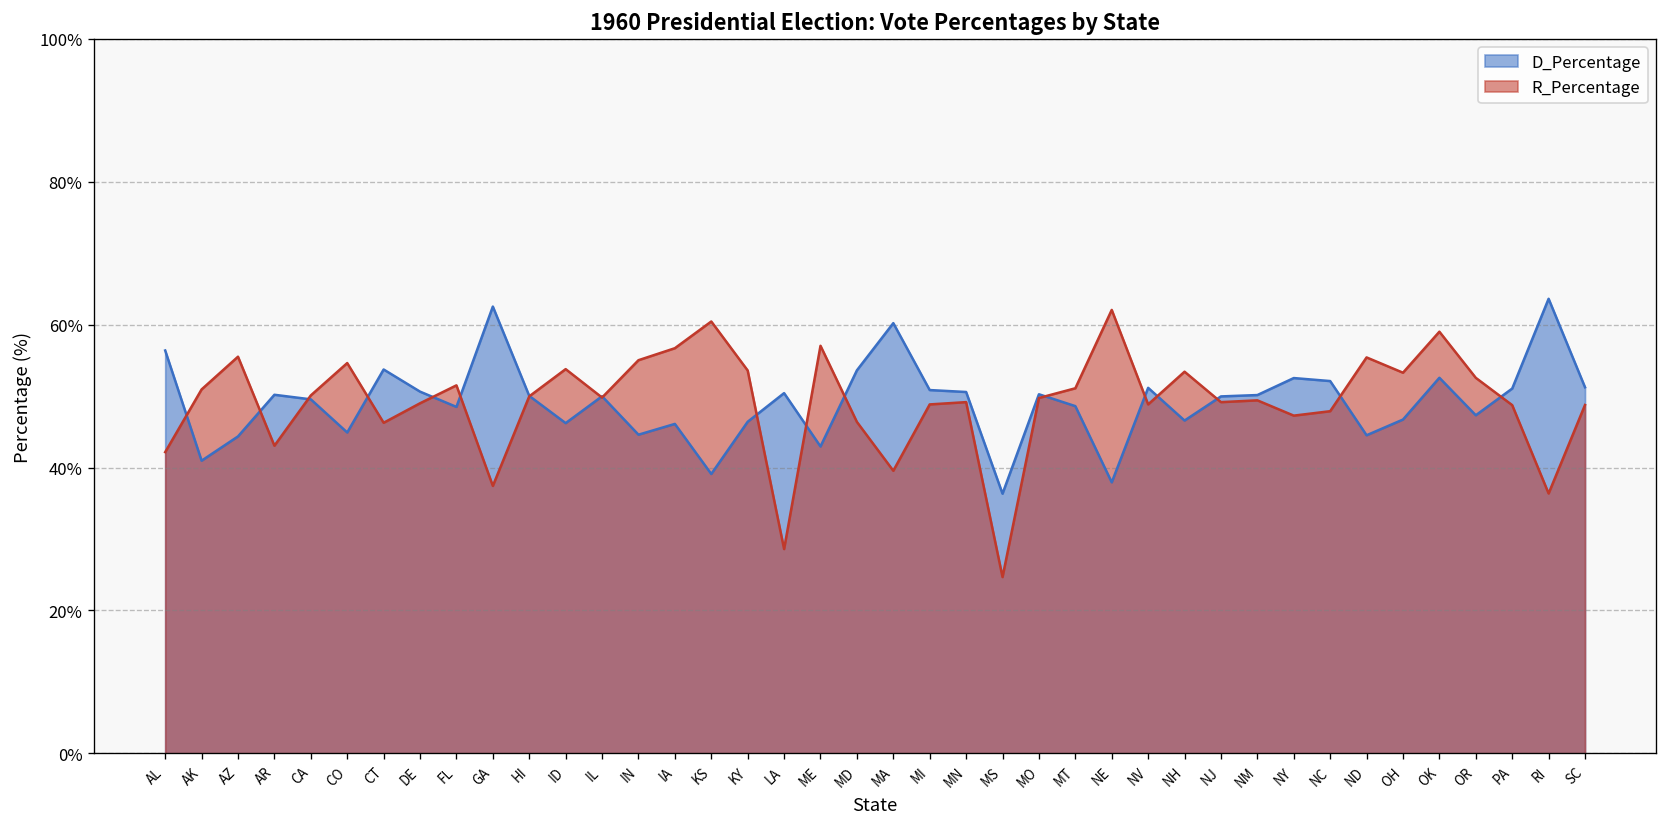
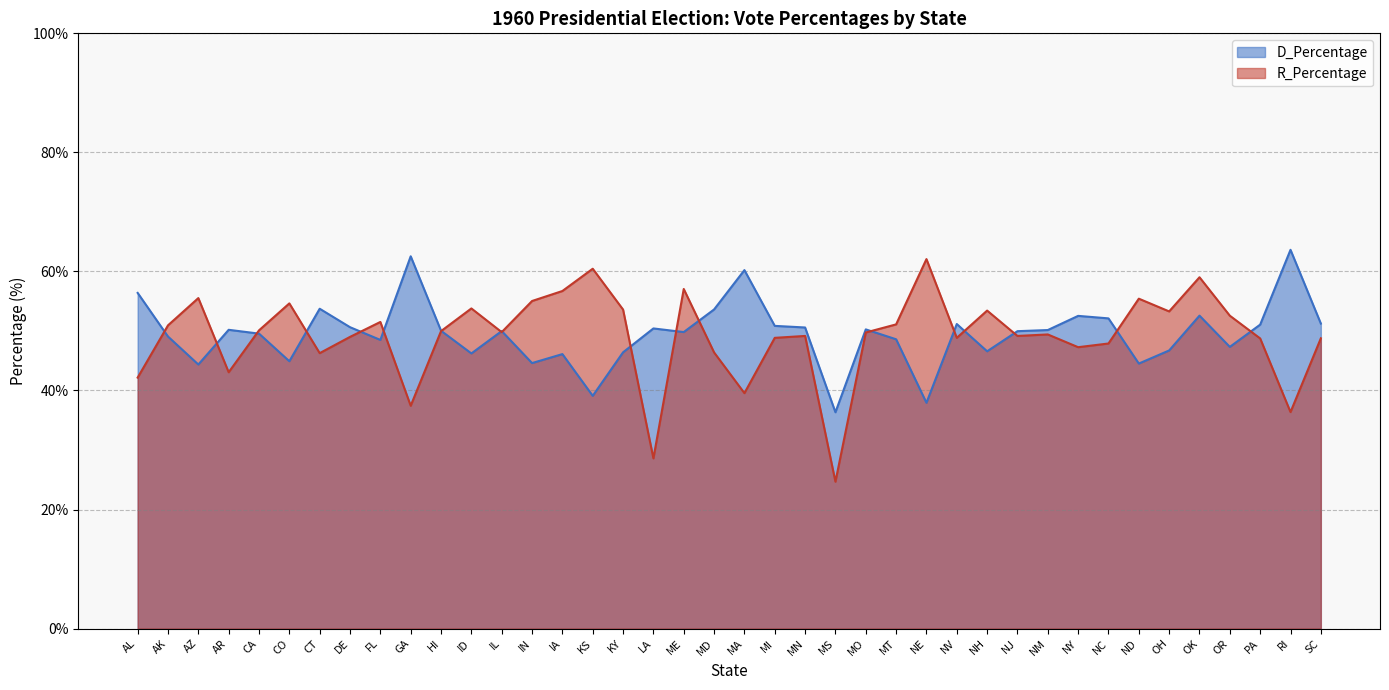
  {
    "D_Percentage": {
      "AL": "56%",
-     "AK": "41%",
+     "AK": "49%",
      "AZ": "44%",
      "AR": "50%",
      "CA": "50%",
      "CO": "45%",
      "CT": "54%",
      "DE": "51%",
      "FL": "48%",
      "GA": "63%",
      "ID": "46%",
      "IN": "45%",
      "IA": "46%",
      "KS": "39%",
      "KY": "46%",
      "LA": "50%",
-     "ME": "43%",
+     "ME": "50%",
      "MD": "54%",
      "MA": "60%",
      "MI": "51%",
      "MN": "51%",
      "MS": "36%",
      "MO": "50%",
      "MT": "49%",
      "NE": "38%",
      "NV": "51%",
      "NH": "47%",
      "NJ": "50%",
      "NM": "50%",
      "NY": "53%",
      "NC": "52%",
      "ND": "45%",
      "OH": "47%",
      "OK": "53%",
      "OR": "47%",
      "PA": "51%",
      "RI": "64%",
      "SC": "51%"
    },
    "R_Percentage": {
      "AL": "42%",
      "AK": "51%",
      "AZ": "56%",
      "AR": "43%",
      "CA": "50%",
      "CO": "55%",
      "CT": "46%",
      "DE": "49%",
      "FL": "52%",
      "GA": "37%",
      "ID": "54%",
      "IN": "55%",
      "IA": "57%",
      "KS": "60%",
      "KY": "54%",
      "LA": "29%",
      "ME": "57%",
      "MD": "46%",
      "MA": "40%",
      "MI": "49%",
      "MN": "49%",
      "MS": "25%",
      "MO": "50%",
      "MT": "51%",
      "NE": "62%",
      "NV": "49%",
      "NH": "53%",
      "NJ": "49%",
      "NM": "49%",
      "NY": "47%",
      "NC": "48%",
      "ND": "55%",
      "OH": "53%",
      "OK": "59%",
      "OR": "53%",
      "PA": "49%",
      "RI": "36%",
      "SC": "49%"
    }
  }
